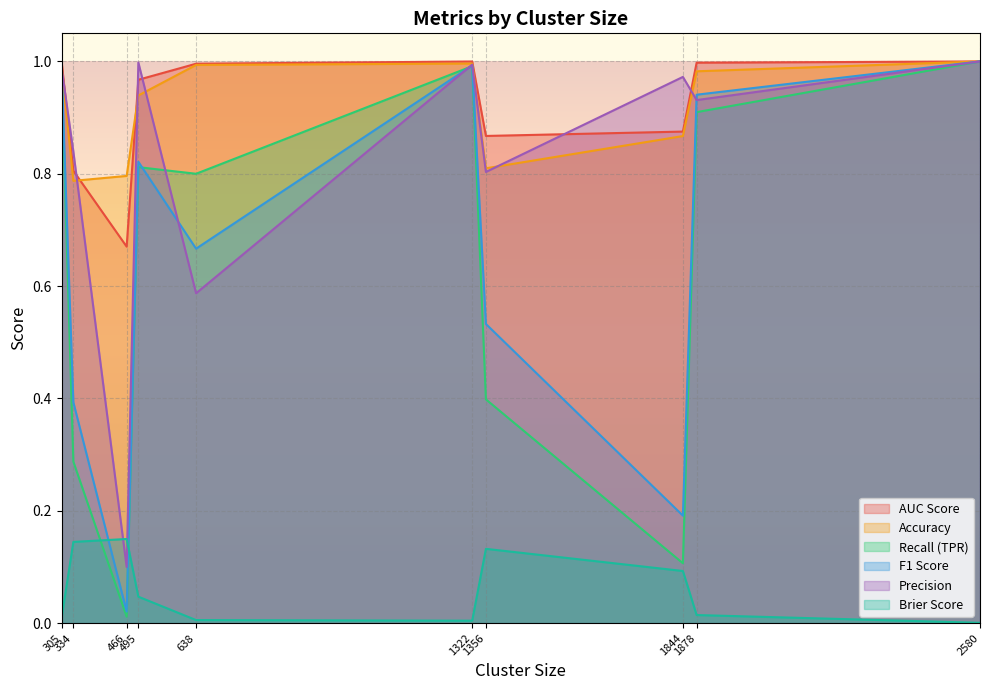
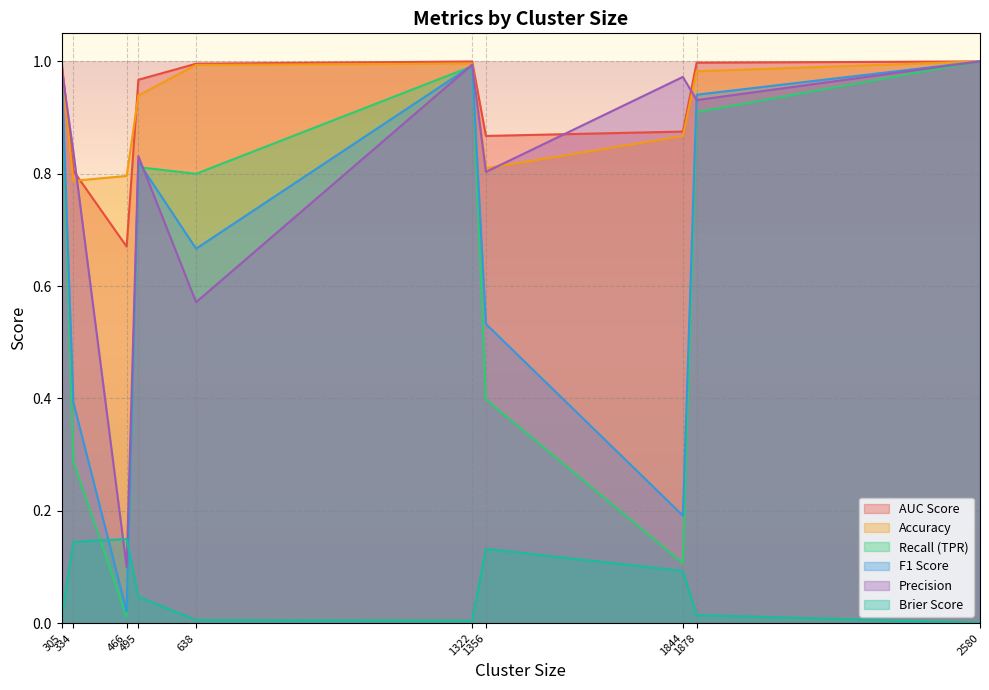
  {
    "Precision": {
      "334": 0.84,
      "466": 0.10,
-     "495": 1.00,
-     "638": 0.59,
+     "495": 0.83,
+     "638": 0.57,
      "1356": 0.80,
      "1844": 0.97,
      "1878": 0.93
    }
  }
